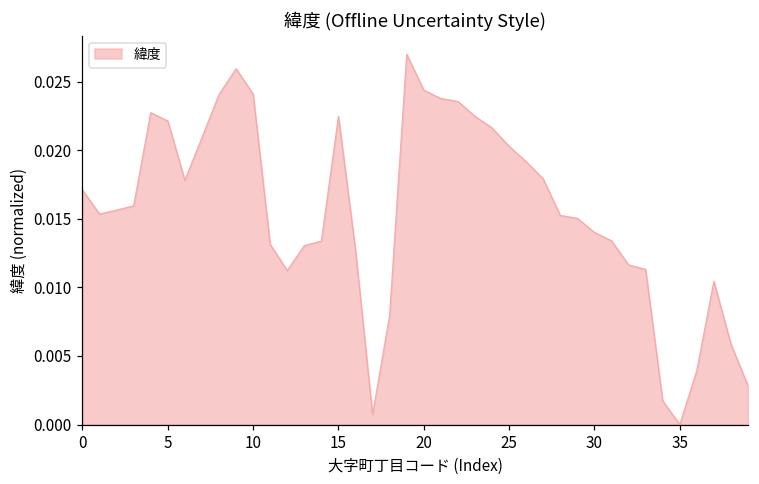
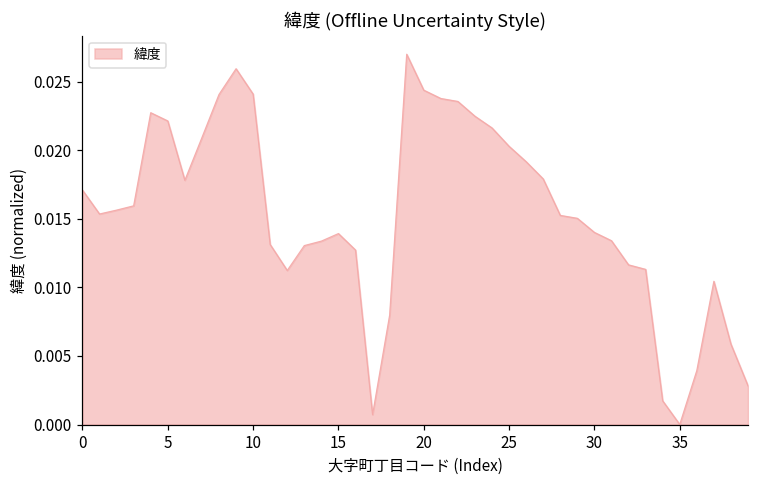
  {
    "0": 0.0171,
    "5": 0.0221,
    "10": 0.0241,
-   "15": 0.0225,
+   "15": 0.0139,
    "20": 0.0244,
    "25": 0.0203,
    "30": 0.0140,
    "35": 0.0000
  }
